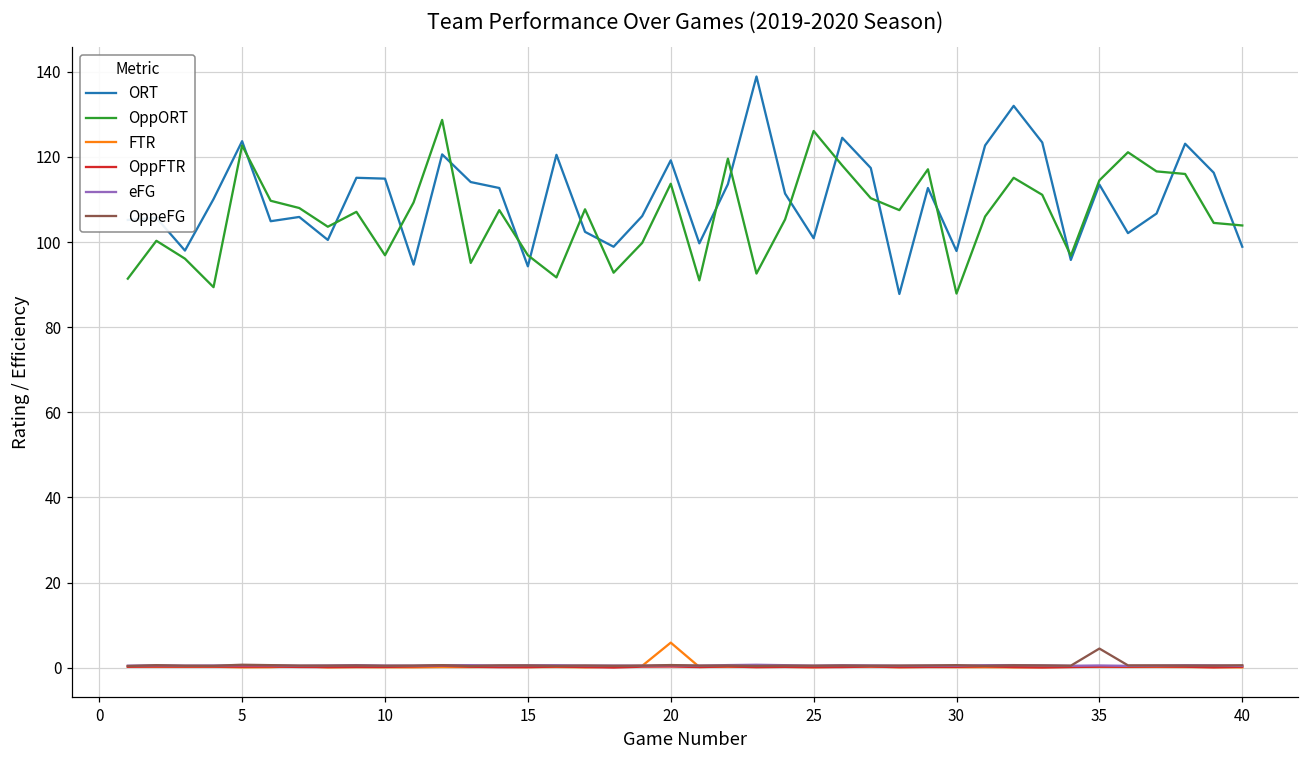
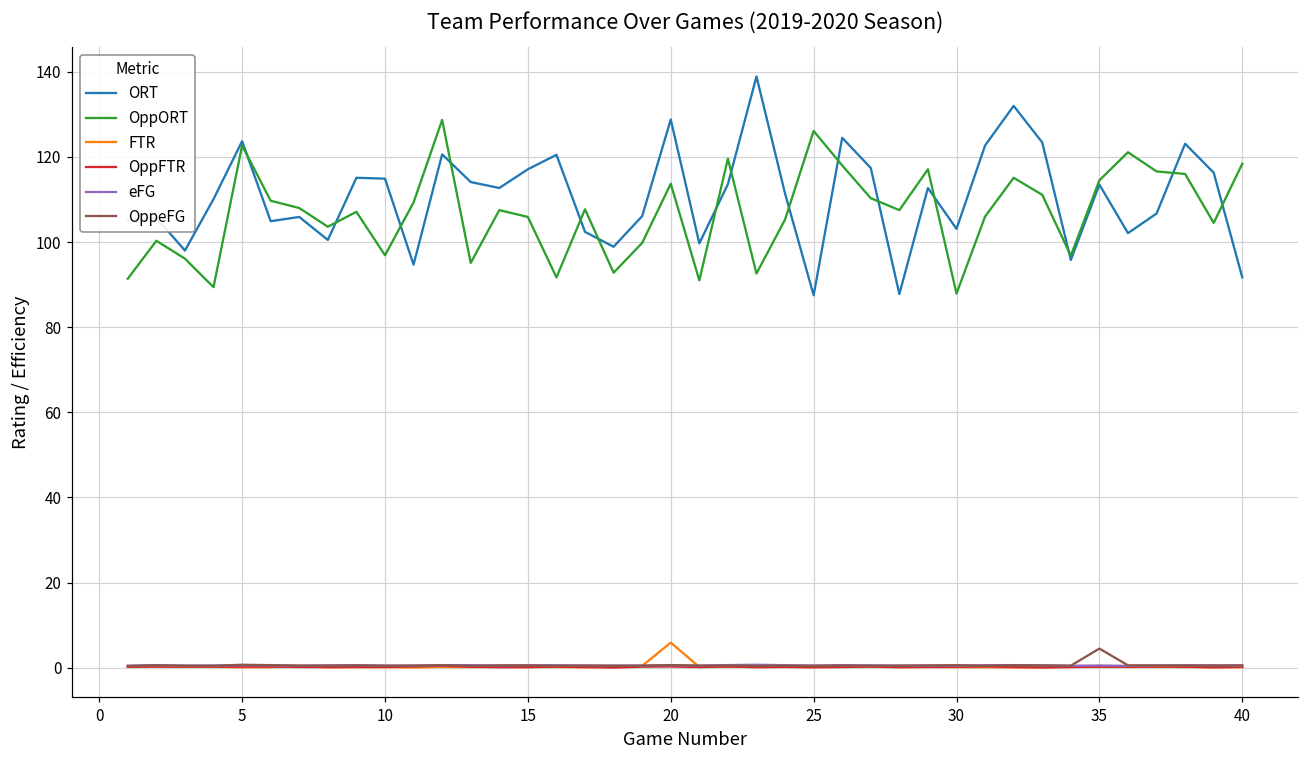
  {
    "ORT": {
      "5": 124,
      "10": 115,
-     "15": 94,
-     "20": 119,
-     "25": 101,
-     "30": 98,
+     "15": 117,
+     "20": 129,
+     "25": 88,
+     "30": 103,
      "35": 114,
-     "40": 99
+     "40": 92
    },
    "OppORT": {
      "5": 123,
      "10": 97,
-     "15": 97,
+     "15": 106,
      "20": 114,
      "25": 126,
      "30": 88,
      "35": 115,
-     "40": 104
+     "40": 118
    },
    "FTR": {
      "20": 6
    },
    "OppeFG": {
      "35": 5
    }
  }
